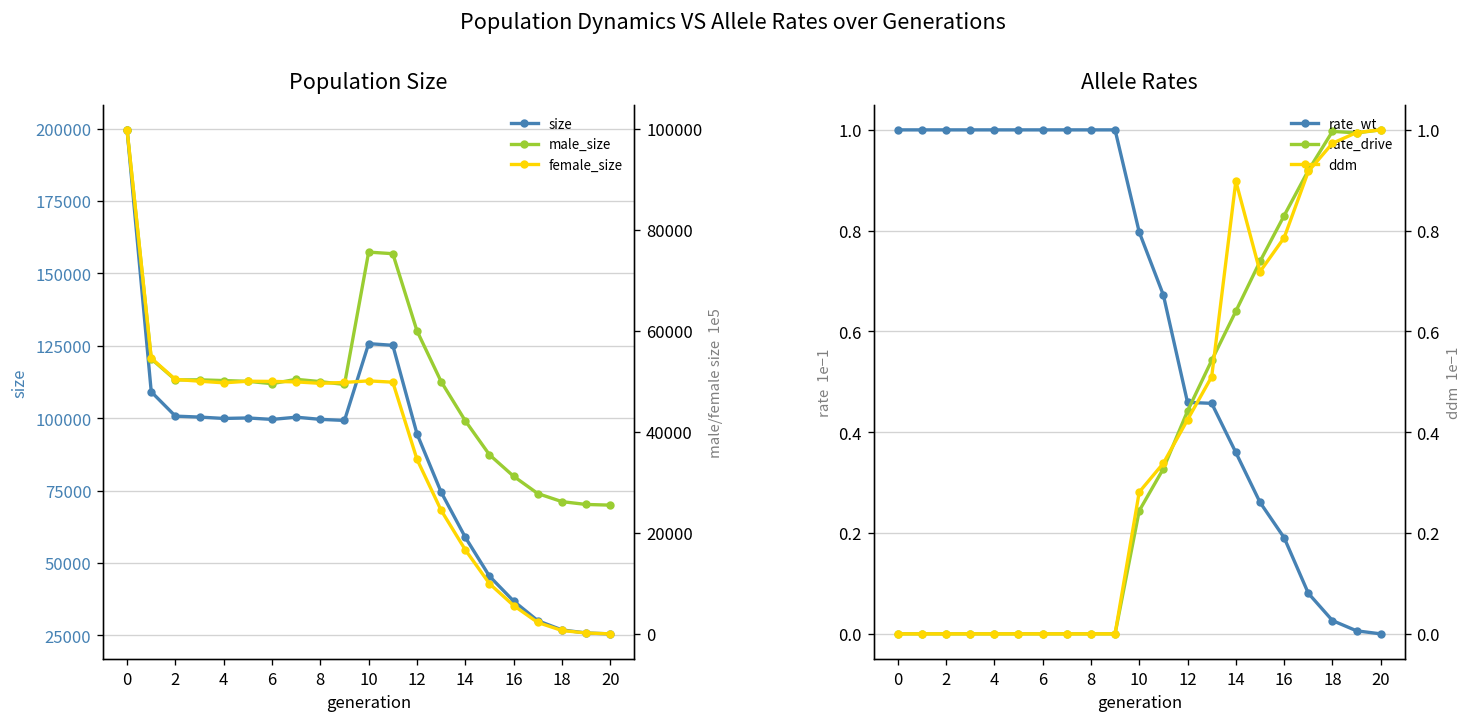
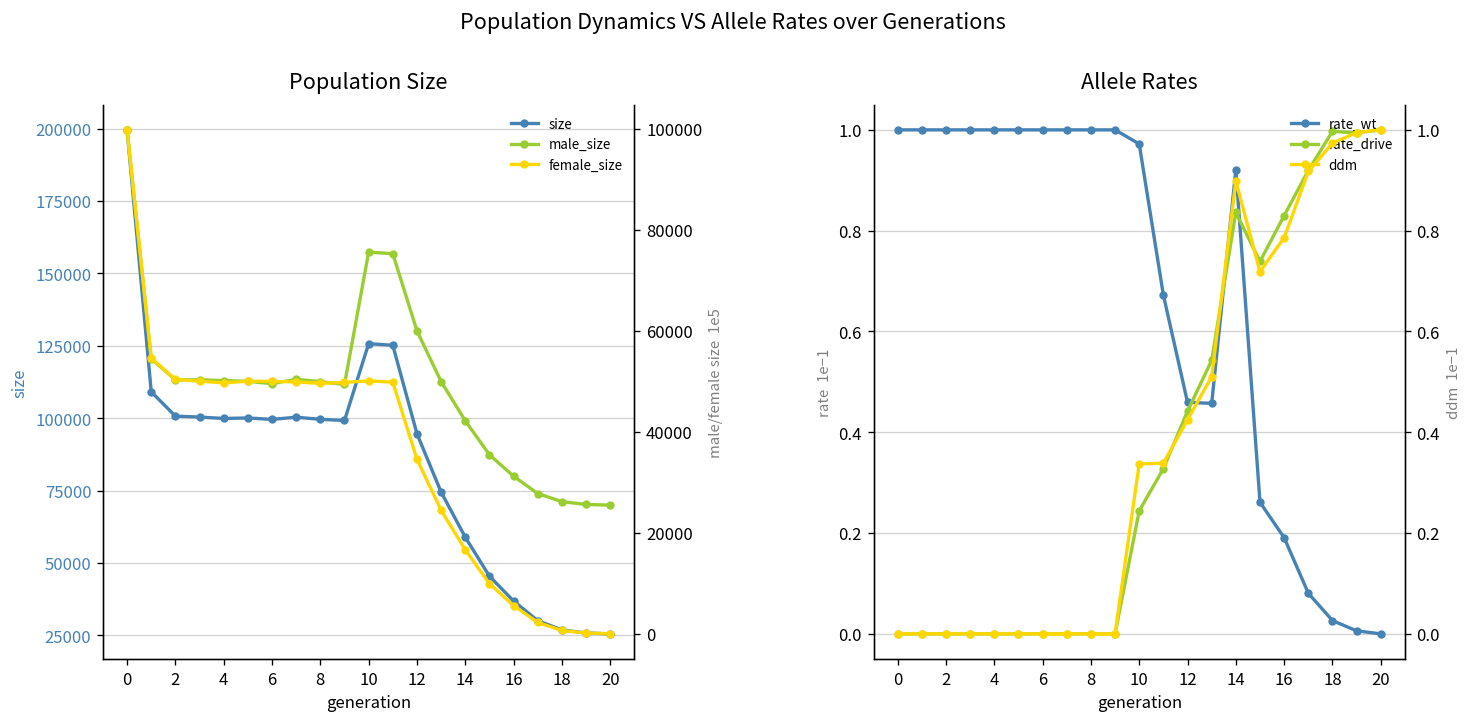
  {
    "Allele Rates": {
      "rate_wt": {
        "0": 1.00,
        "2": 1.00,
        "4": 1.00,
        "6": 1.00,
        "8": 1.00,
-       "10": 0.80,
+       "10": 0.97,
        "12": 0.46,
-       "14": 0.36,
+       "14": 0.92,
        "16": 0.19,
        "18": 0.03,
        "20": 0.00
      },
      "rate_drive": {
        "0": 0.00,
        "2": 0.00,
        "4": 0.00,
        "6": 0.00,
        "8": 0.00,
        "10": 0.24,
        "12": 0.44,
-       "14": 0.64,
+       "14": 0.84,
        "16": 0.83,
        "18": 1.00,
        "20": 1.00
      },
      "ddm": {
        "0": 0.00,
        "2": 0.00,
        "4": 0.00,
        "6": 0.00,
        "8": 0.00,
-       "10": 0.28,
+       "10": 0.34,
        "12": 0.42,
        "14": 0.90,
        "16": 0.79,
        "18": 0.97,
        "20": 1.00
      }
    }
  }
